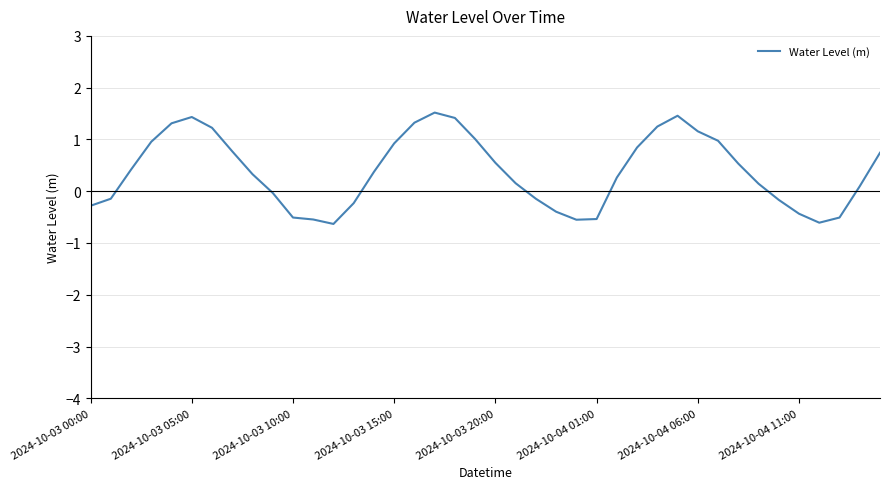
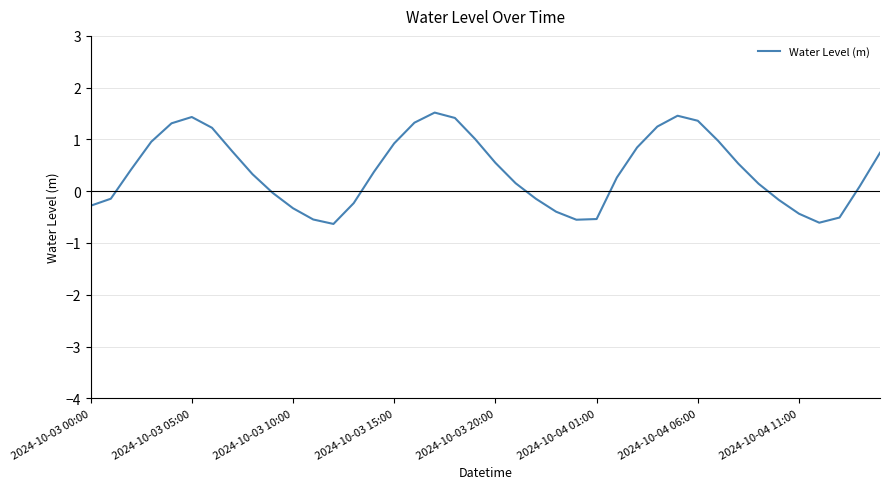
  {
    "2024-10-03 00:00": -0.3,
    "2024-10-03 05:00": 1.4,
-   "2024-10-03 10:00": -0.5,
+   "2024-10-03 10:00": -0.3,
    "2024-10-03 15:00": 0.9,
    "2024-10-03 20:00": 0.5,
    "2024-10-04 01:00": -0.5,
-   "2024-10-04 06:00": 1.2,
+   "2024-10-04 06:00": 1.4,
    "2024-10-04 11:00": -0.4
  }
